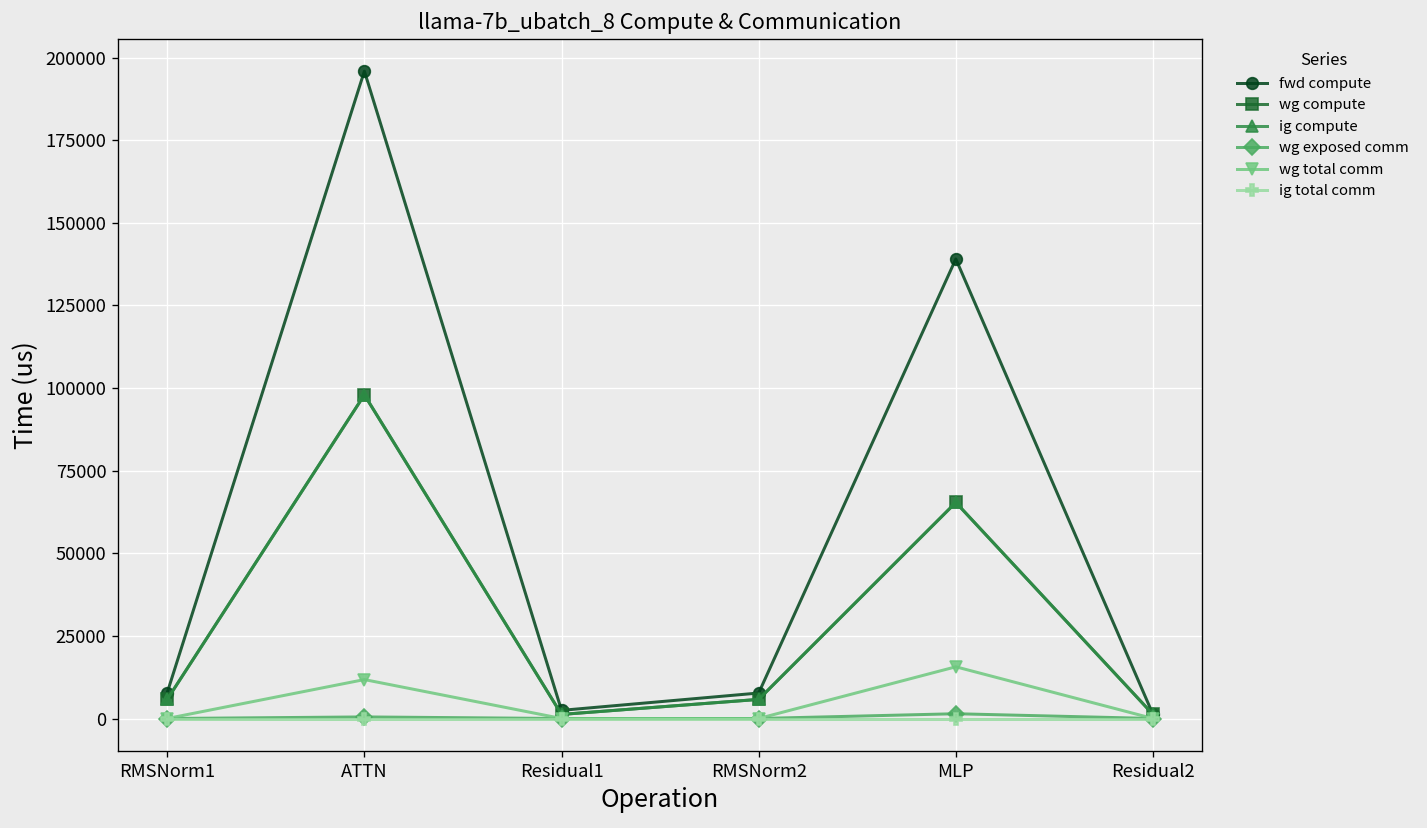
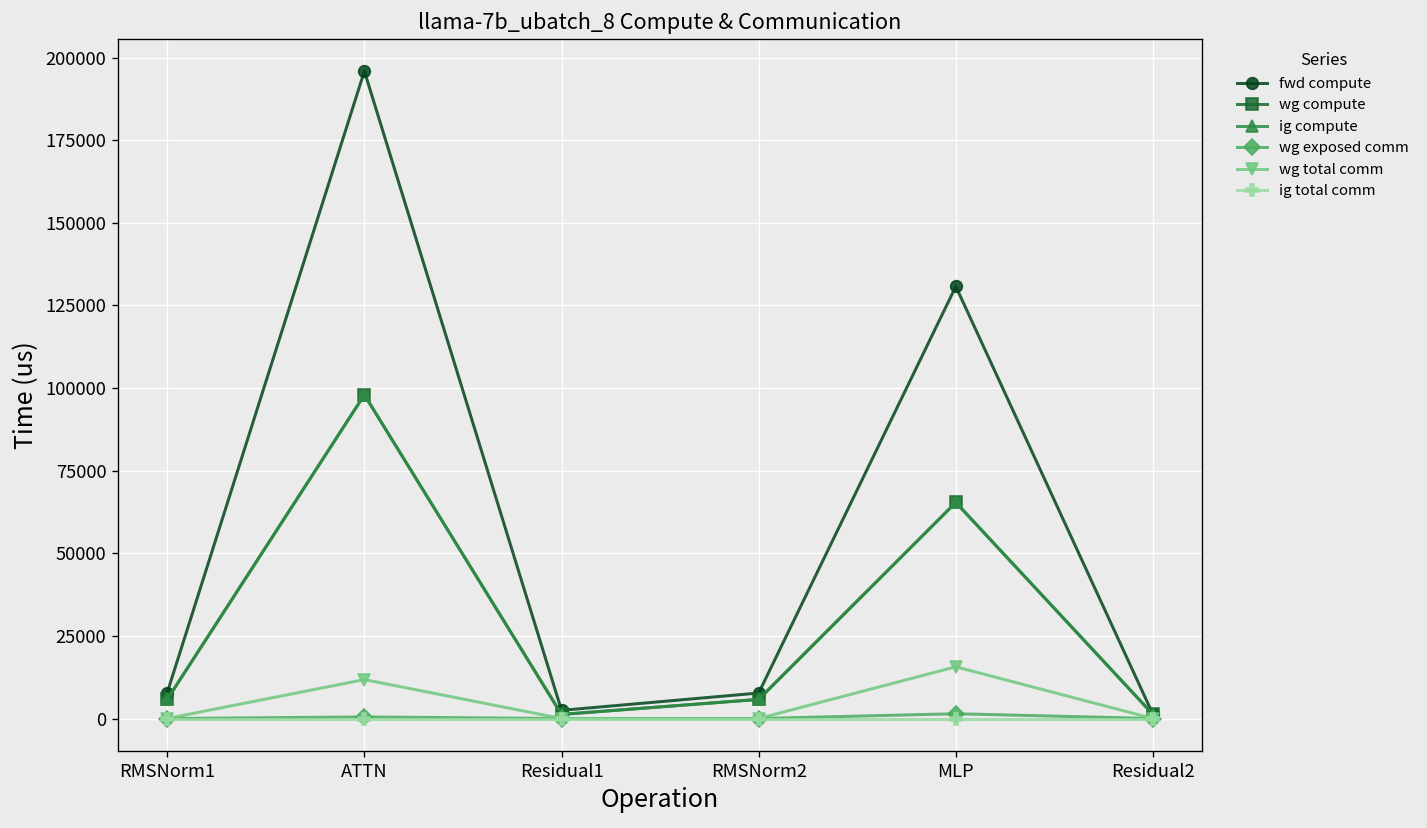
  {
    "fwd compute": {
      "RMSNorm1": 8000,
      "ATTN": 196000,
      "Residual1": 2000,
      "RMSNorm2": 8000,
-     "MLP": 139000
+     "MLP": 131000
    }
  }
